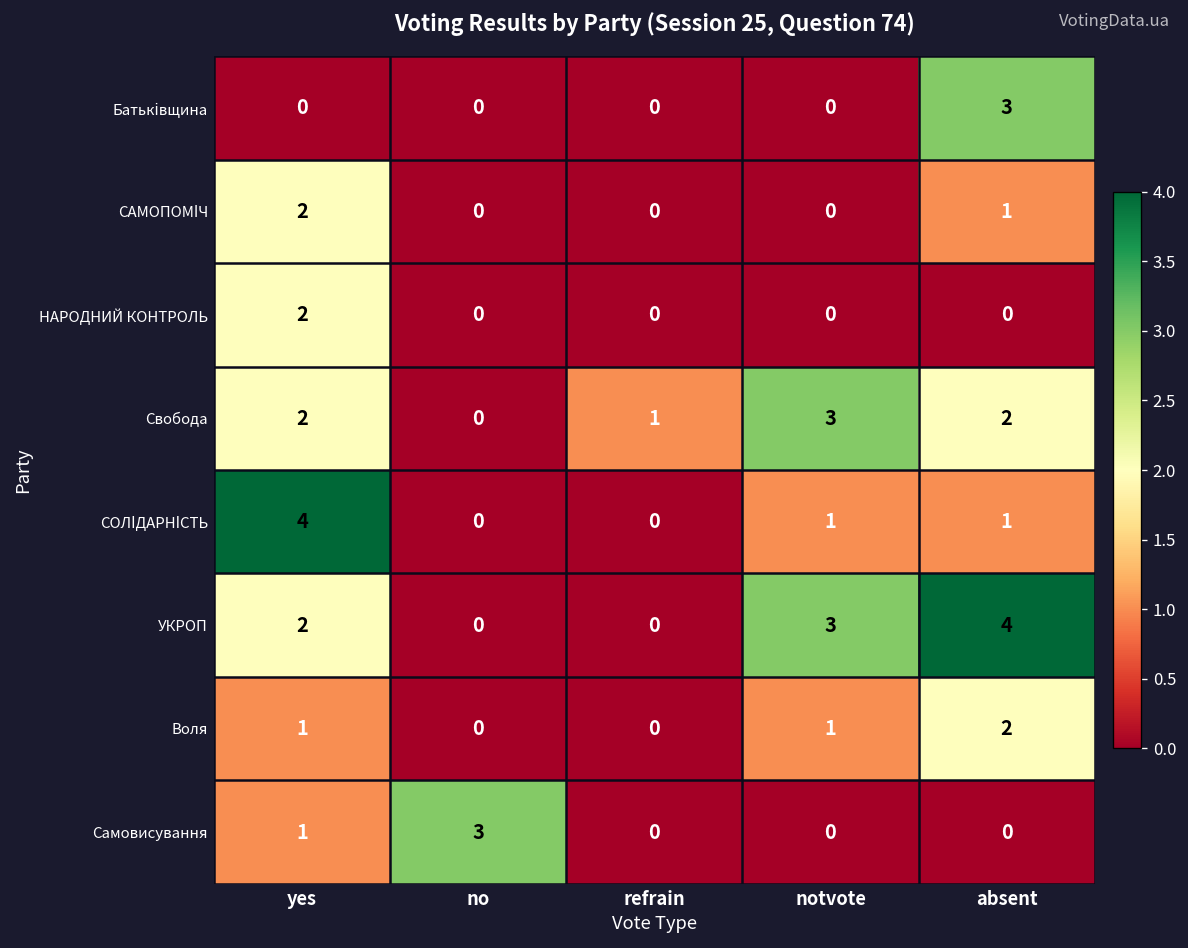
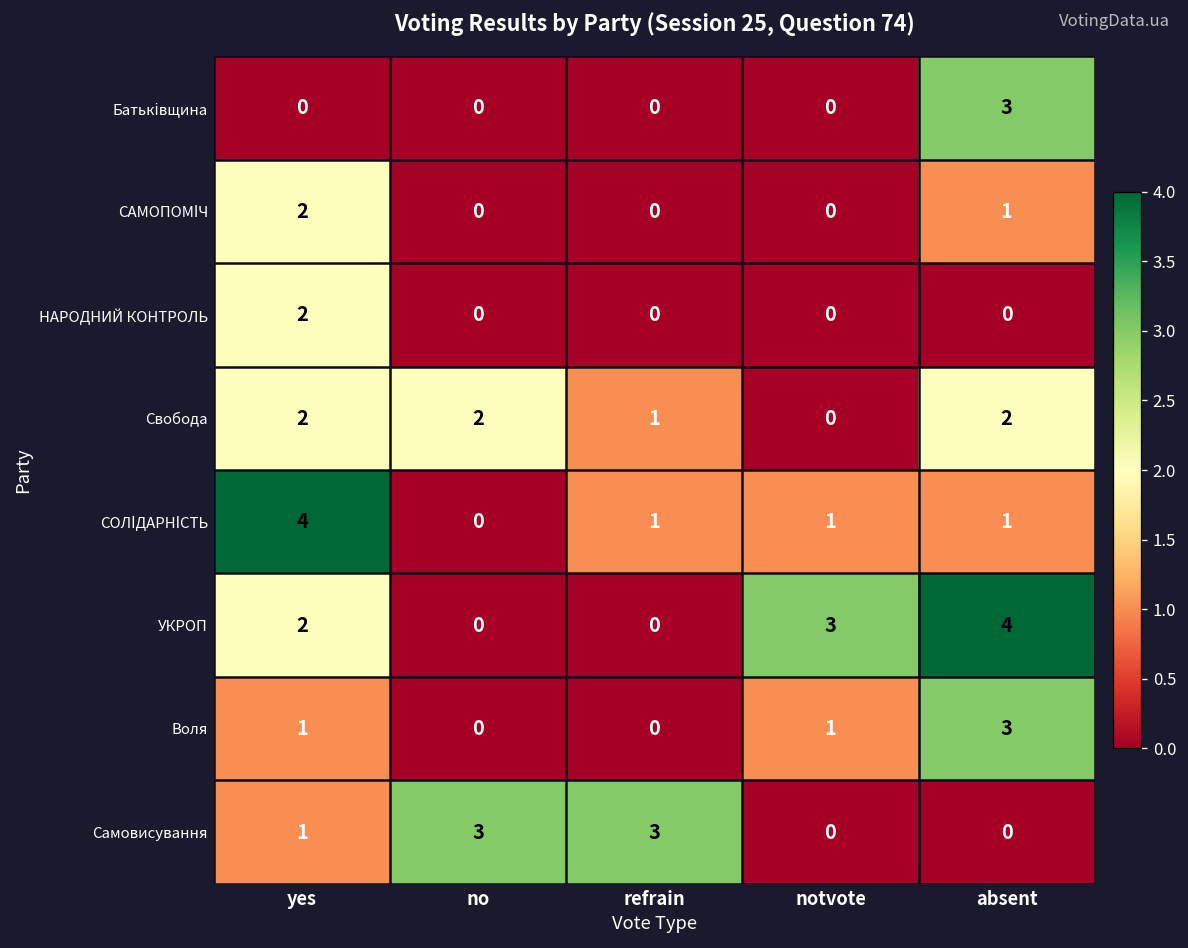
  {
    "Батьківщина": {
      "yes": 0,
      "no": 0,
      "refrain": 0,
      "notvote": 0,
      "absent": 3
    },
    "САМОПОМІЧ": {
      "yes": 2,
      "no": 0,
      "refrain": 0,
      "notvote": 0,
      "absent": 1
    },
    "НАРОДНИЙ КОНТРОЛЬ": {
      "yes": 2,
      "no": 0,
      "refrain": 0,
      "notvote": 0,
      "absent": 0
    },
    "Свобода": {
      "yes": 2,
-     "no": 0,
+     "no": 2,
      "refrain": 1,
-     "notvote": 3,
+     "notvote": 0,
      "absent": 2
    },
    "СОЛІДАРНІСТЬ": {
      "yes": 4,
      "no": 0,
-     "refrain": 0,
+     "refrain": 1,
      "notvote": 1,
      "absent": 1
    },
    "УКРОП": {
      "yes": 2,
      "no": 0,
      "refrain": 0,
      "notvote": 3,
      "absent": 4
    },
    "Воля": {
      "yes": 1,
      "no": 0,
      "refrain": 0,
      "notvote": 1,
-     "absent": 2
+     "absent": 3
    },
    "Самовисування": {
      "yes": 1,
      "no": 3,
-     "refrain": 0,
+     "refrain": 3,
      "notvote": 0,
      "absent": 0
    }
  }
